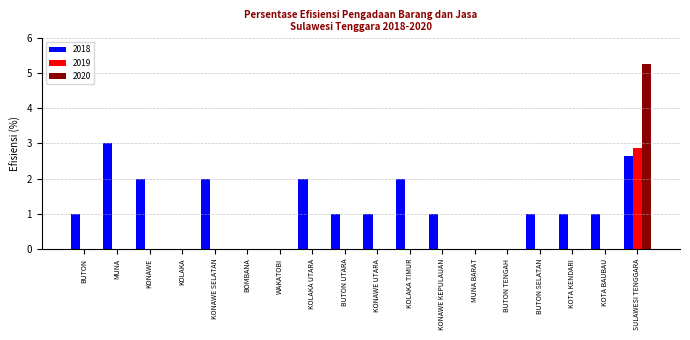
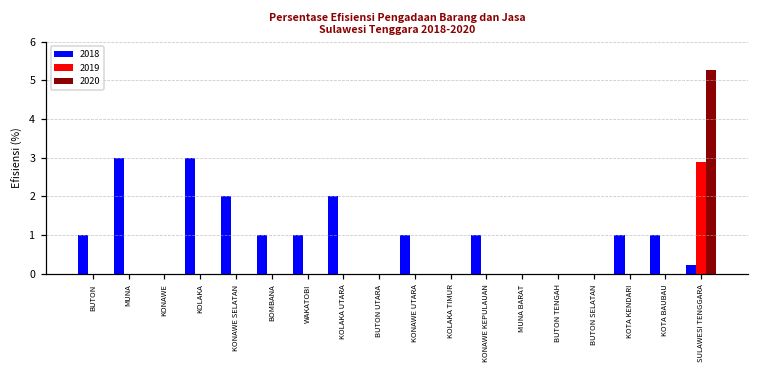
  {
    "2018": {
      "BUTON": 1.0,
      "MUNA": 3.0,
-     "KONAWE": 2,
-     "KOLAKA": 0,
+     "KONAWE": 0,
+     "KOLAKA": 3,
      "KONAWE SELATAN": 2.0,
-     "BOMBANA": 0,
-     "WAKATOBI": 0,
+     "BOMBANA": 1,
+     "WAKATOBI": 1,
      "KOLAKA UTARA": 2.0,
-     "BUTON UTARA": 1,
+     "BUTON UTARA": 0,
      "KONAWE UTARA": 1.0,
-     "KOLAKA TIMUR": 2,
+     "KOLAKA TIMUR": 0,
      "KONAWE KEPULAUAN": 1.0,
      "MUNA BARAT": 0.0,
      "BUTON TENGAH": 0.0,
-     "BUTON SELATAN": 1,
+     "BUTON SELATAN": 0,
      "KOTA KENDARI": 1.0,
      "KOTA BAUBAU": 1.0,
-     "SULAWESI TENGGARA": 2.6
+     "SULAWESI TENGGARA": 0.2
    },
    "2019": {
      "BUTON": 0.0,
      "MUNA": 0.0,
      "KONAWE": 0.0,
      "KOLAKA": 0.0,
      "KONAWE SELATAN": 0.0,
      "BOMBANA": 0.0,
      "WAKATOBI": 0.0,
      "KOLAKA UTARA": 0.0,
      "BUTON UTARA": 0.0,
      "KONAWE UTARA": 0.0,
      "KOLAKA TIMUR": 0.0,
      "KONAWE KEPULAUAN": 0.0,
      "MUNA BARAT": 0.0,
      "BUTON TENGAH": 0.0,
      "BUTON SELATAN": 0.0,
      "KOTA KENDARI": 0.0,
      "KOTA BAUBAU": 0.0,
      "SULAWESI TENGGARA": 2.9
    },
    "2020": {
      "BUTON": 0.0,
      "MUNA": 0.0,
      "KONAWE": 0.0,
      "KOLAKA": 0.0,
      "KONAWE SELATAN": 0.0,
      "BOMBANA": 0.0,
      "WAKATOBI": 0.0,
      "KOLAKA UTARA": 0.0,
      "BUTON UTARA": 0.0,
      "KONAWE UTARA": 0.0,
      "KOLAKA TIMUR": 0.0,
      "KONAWE KEPULAUAN": 0.0,
      "MUNA BARAT": 0.0,
      "BUTON TENGAH": 0.0,
      "BUTON SELATAN": 0.0,
      "KOTA KENDARI": 0.0,
      "KOTA BAUBAU": 0.0,
      "SULAWESI TENGGARA": 5.3
    }
  }
